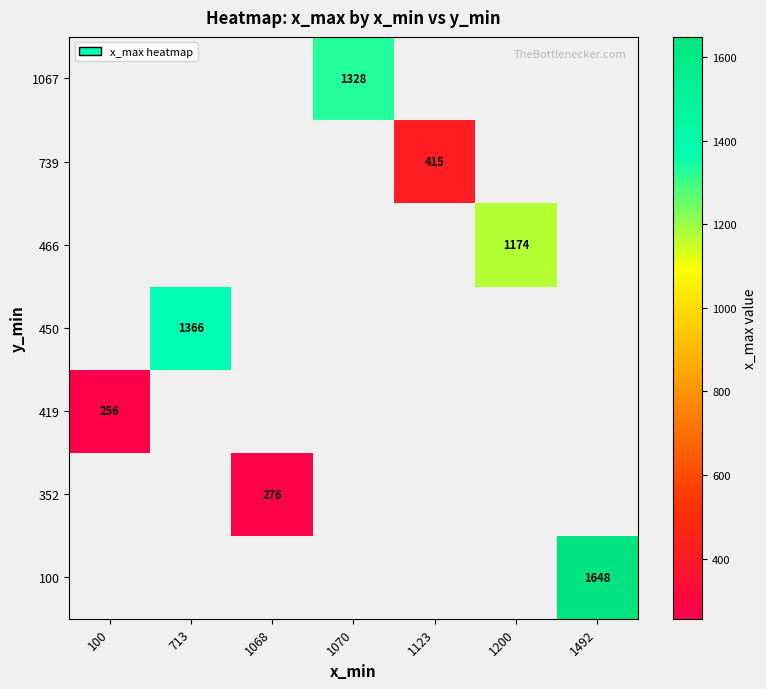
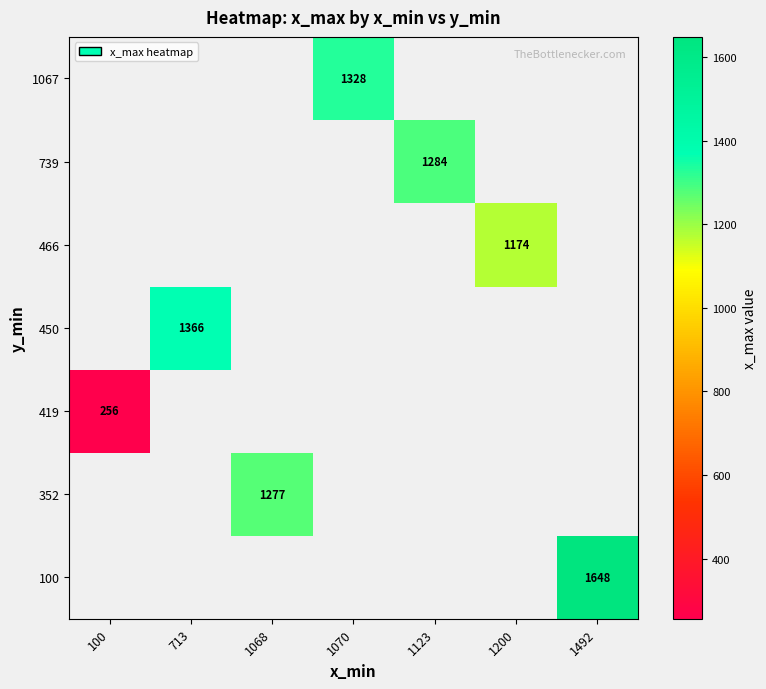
  {
    "1067": {
      "1070": 1328
    },
    "739": {
-     "1123": 415
+     "1123": 1284
    },
    "466": {
      "1200": 1174
    },
    "450": {
      "713": 1366
    },
    "419": {
      "100": 256
    },
    "352": {
-     "1068": 276
+     "1068": 1277
    },
    "100": {
      "1492": 1648
    }
  }
